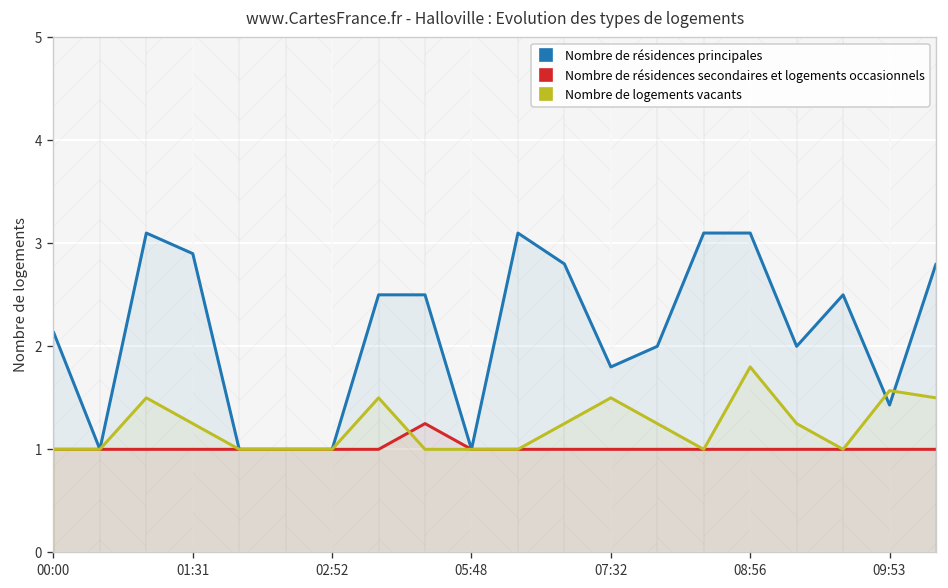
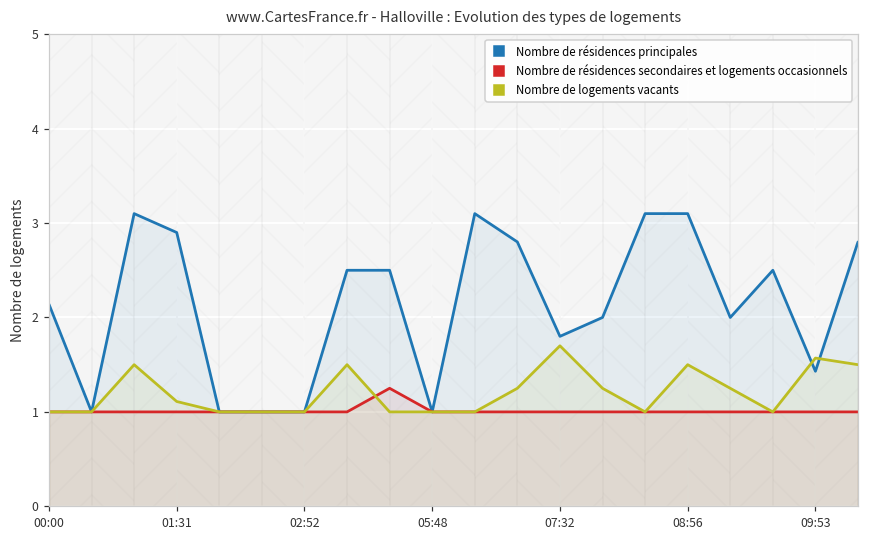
  {
    "Nombre de résidences principales": {
      "00:00": 2.1,
      "01:31": 2.9,
      "07:32": 1.8,
      "08:56": 3.1,
      "09:53": 1.4
    },
    "Nombre de résidences secondaires et logements occasionnels": {
      "01:31": 1.0,
      "07:32": 1.0,
      "08:56": 1.0,
      "09:53": 1.0
    },
    "Nombre de logements vacants": {
-     "01:31": 1.3,
-     "07:32": 1.5,
-     "08:56": 1.8,
+     "01:31": 1.1,
+     "07:32": 1.7,
+     "08:56": 1.5,
      "09:53": 1.6
    }
  }
